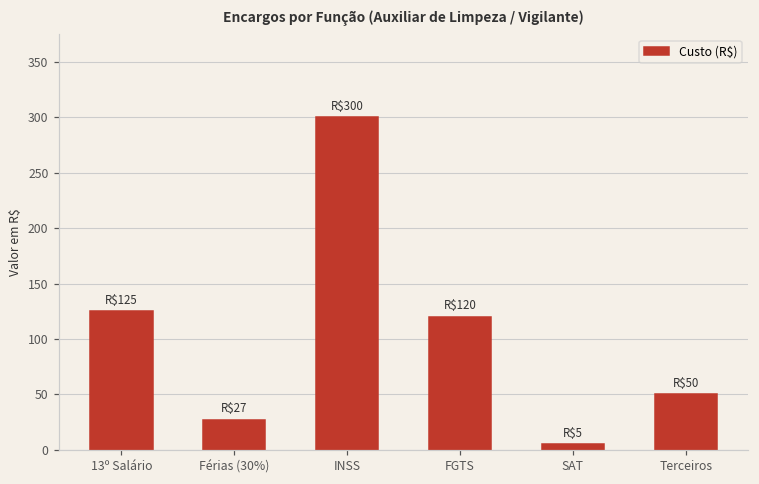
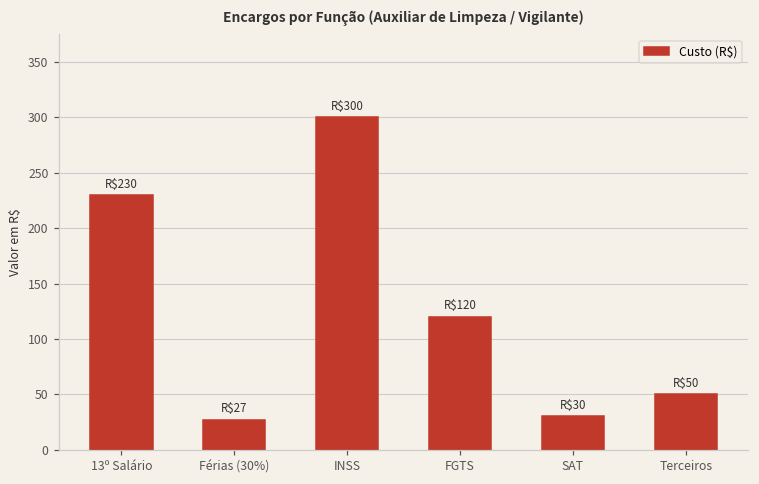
  {
-   "13º Salário": "$125",
+   "13º Salário": "$230",
    "Férias (30%)": "$27",
    "INSS": "$300",
    "FGTS": "$120",
-   "SAT": "$5",
+   "SAT": "$30",
    "Terceiros": "$50"
  }
